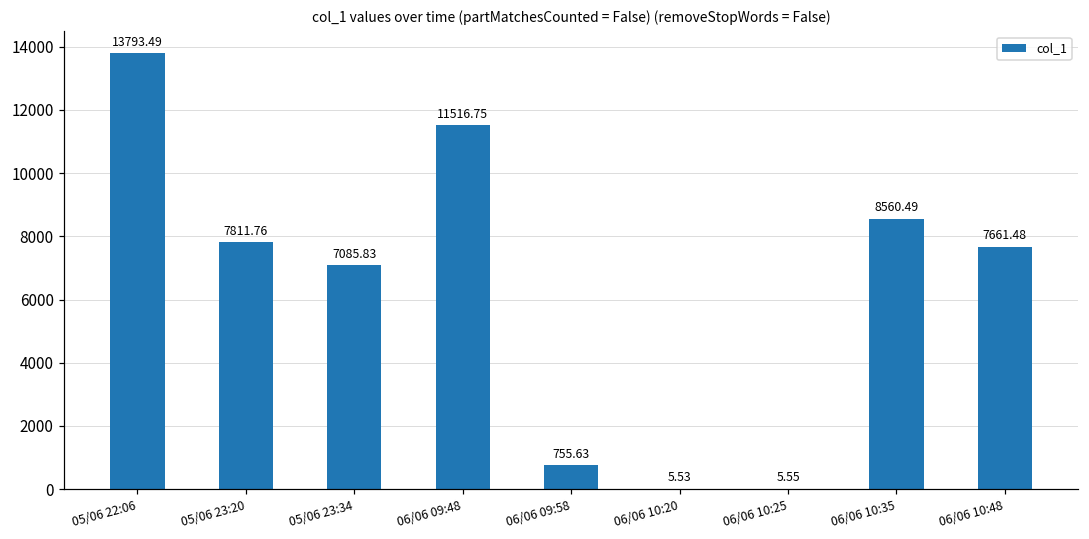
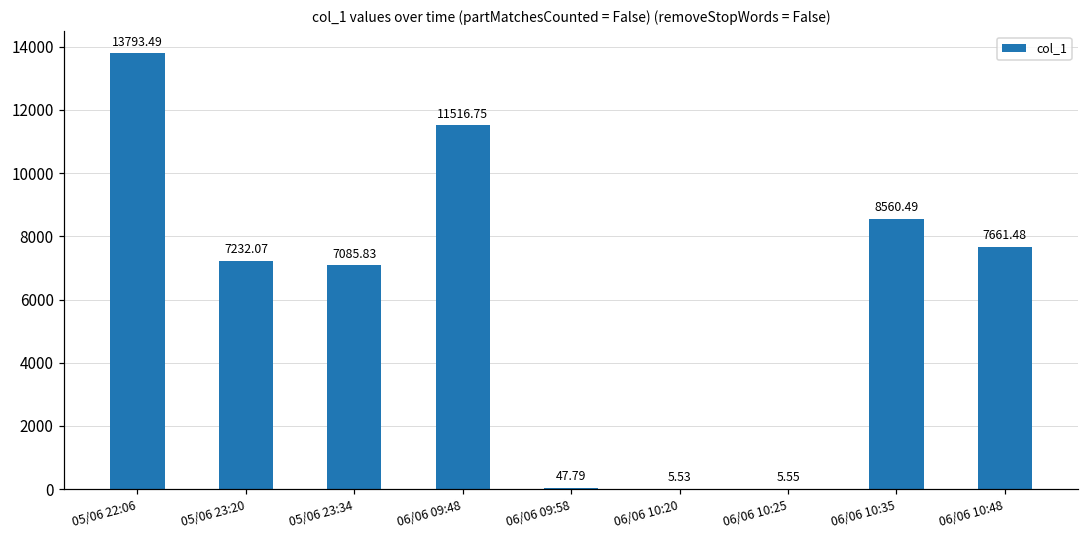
  {
    "05/06 22:06": 13793.49,
-   "05/06 23:20": 7811.76,
+   "05/06 23:20": 7232.07,
    "05/06 23:34": 7085.83,
    "06/06 09:48": 11516.75,
-   "06/06 09:58": 755.63,
+   "06/06 09:58": 47.79,
    "06/06 10:20": 5.53,
    "06/06 10:25": 5.55,
    "06/06 10:35": 8560.49,
    "06/06 10:48": 7661.48
  }
